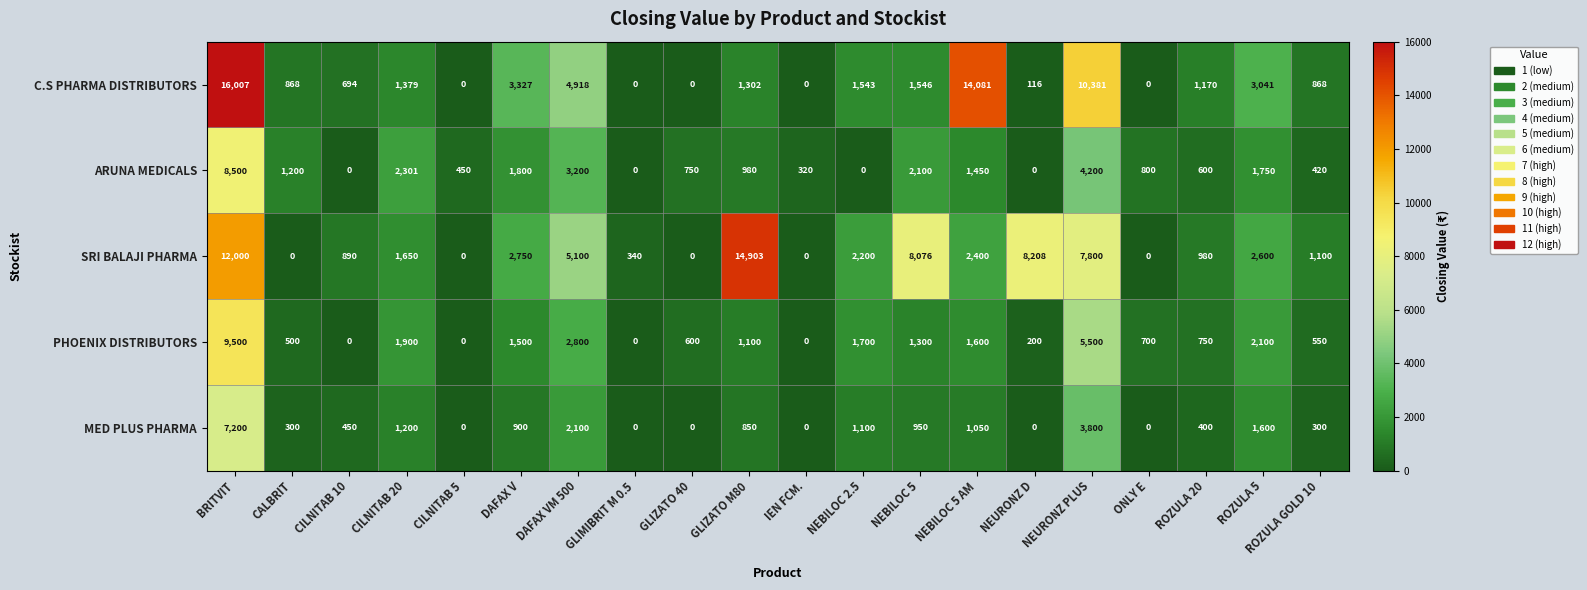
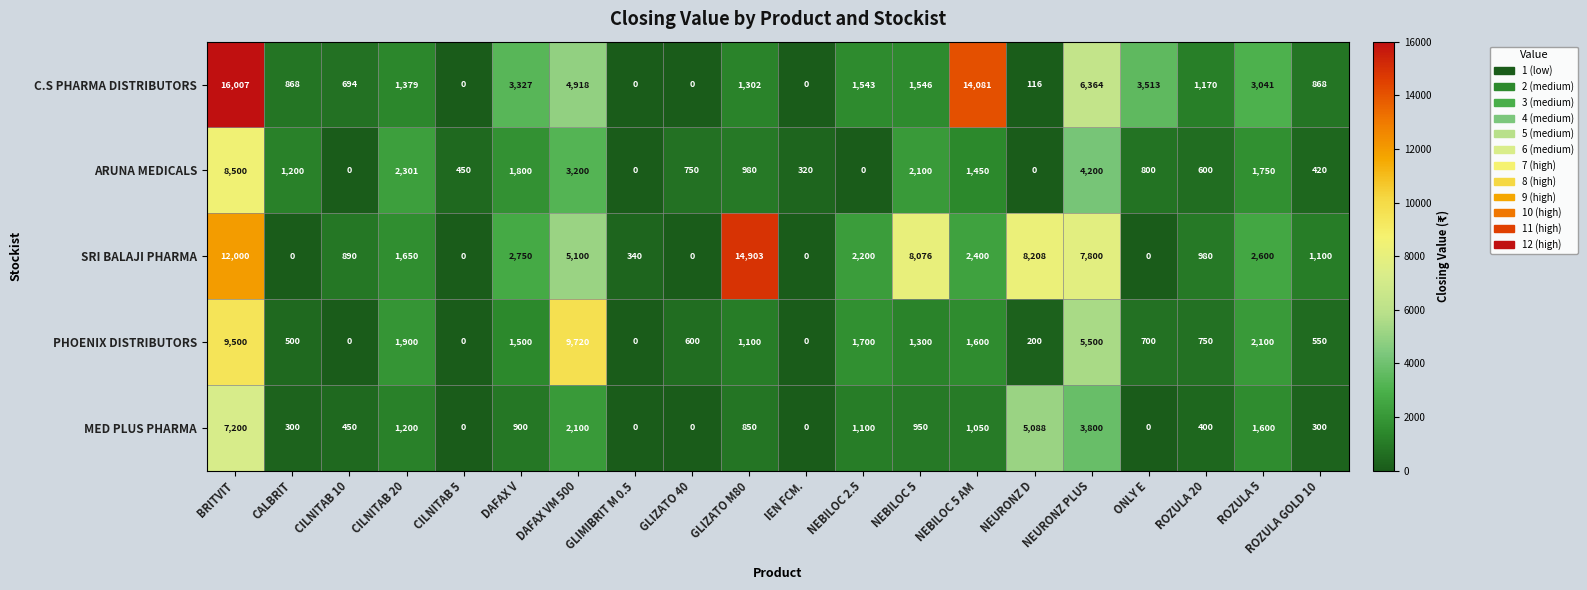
  {
    "C.S PHARMA DISTRIBUTORS": {
      "BRITVIT": "16,007",
      "CALBRIT": "868",
      "CILNITAB 10": "694",
      "CILNITAB 20": "1,379",
      "CILNITAB 5": "0",
      "DAFAX V": "3,327",
      "DAFAX VM 500": "4,918",
      "GLIMIBRIT M 0.5": "0",
      "GLIZATO 40": "0",
      "GLIZATO M80": "1,302",
      "IEN FCM.": "0",
      "NEBILOC 2.5": "1,543",
      "NEBILOC 5": "1,546",
      "NEBILOC 5 AM": "14,081",
      "NEURONZ D": "116",
-     "NEURONZ PLUS": "10,381",
-     "ONLY E": "0",
+     "NEURONZ PLUS": "6,364",
+     "ONLY E": "3,513",
      "ROZULA 20": "1,170",
      "ROZULA 5": "3,041",
      "ROZULA GOLD 10": "868"
    },
    "ARUNA MEDICALS": {
      "BRITVIT": "8,500",
      "CALBRIT": "1,200",
      "CILNITAB 10": "0",
      "CILNITAB 20": "2,301",
      "CILNITAB 5": "450",
      "DAFAX V": "1,800",
      "DAFAX VM 500": "3,200",
      "GLIMIBRIT M 0.5": "0",
      "GLIZATO 40": "750",
      "GLIZATO M80": "980",
      "IEN FCM.": "320",
      "NEBILOC 2.5": "0",
      "NEBILOC 5": "2,100",
      "NEBILOC 5 AM": "1,450",
      "NEURONZ D": "0",
      "NEURONZ PLUS": "4,200",
      "ONLY E": "800",
      "ROZULA 20": "600",
      "ROZULA 5": "1,750",
      "ROZULA GOLD 10": "420"
    },
    "SRI BALAJI PHARMA": {
      "BRITVIT": "12,000",
      "CALBRIT": "0",
      "CILNITAB 10": "890",
      "CILNITAB 20": "1,650",
      "CILNITAB 5": "0",
      "DAFAX V": "2,750",
      "DAFAX VM 500": "5,100",
      "GLIMIBRIT M 0.5": "340",
      "GLIZATO 40": "0",
      "GLIZATO M80": "14,903",
      "IEN FCM.": "0",
      "NEBILOC 2.5": "2,200",
      "NEBILOC 5": "8,076",
      "NEBILOC 5 AM": "2,400",
      "NEURONZ D": "8,208",
      "NEURONZ PLUS": "7,800",
      "ONLY E": "0",
      "ROZULA 20": "980",
      "ROZULA 5": "2,600",
      "ROZULA GOLD 10": "1,100"
    },
    "PHOENIX DISTRIBUTORS": {
      "BRITVIT": "9,500",
      "CALBRIT": "500",
      "CILNITAB 10": "0",
      "CILNITAB 20": "1,900",
      "CILNITAB 5": "0",
      "DAFAX V": "1,500",
-     "DAFAX VM 500": "2,800",
+     "DAFAX VM 500": "9,720",
      "GLIMIBRIT M 0.5": "0",
      "GLIZATO 40": "600",
      "GLIZATO M80": "1,100",
      "IEN FCM.": "0",
      "NEBILOC 2.5": "1,700",
      "NEBILOC 5": "1,300",
      "NEBILOC 5 AM": "1,600",
      "NEURONZ D": "200",
      "NEURONZ PLUS": "5,500",
      "ONLY E": "700",
      "ROZULA 20": "750",
      "ROZULA 5": "2,100",
      "ROZULA GOLD 10": "550"
    },
    "MED PLUS PHARMA": {
      "BRITVIT": "7,200",
      "CALBRIT": "300",
      "CILNITAB 10": "450",
      "CILNITAB 20": "1,200",
      "CILNITAB 5": "0",
      "DAFAX V": "900",
      "DAFAX VM 500": "2,100",
      "GLIMIBRIT M 0.5": "0",
      "GLIZATO 40": "0",
      "GLIZATO M80": "850",
      "IEN FCM.": "0",
      "NEBILOC 2.5": "1,100",
      "NEBILOC 5": "950",
      "NEBILOC 5 AM": "1,050",
-     "NEURONZ D": "0",
+     "NEURONZ D": "5,088",
      "NEURONZ PLUS": "3,800",
      "ONLY E": "0",
      "ROZULA 20": "400",
      "ROZULA 5": "1,600",
      "ROZULA GOLD 10": "300"
    }
  }
